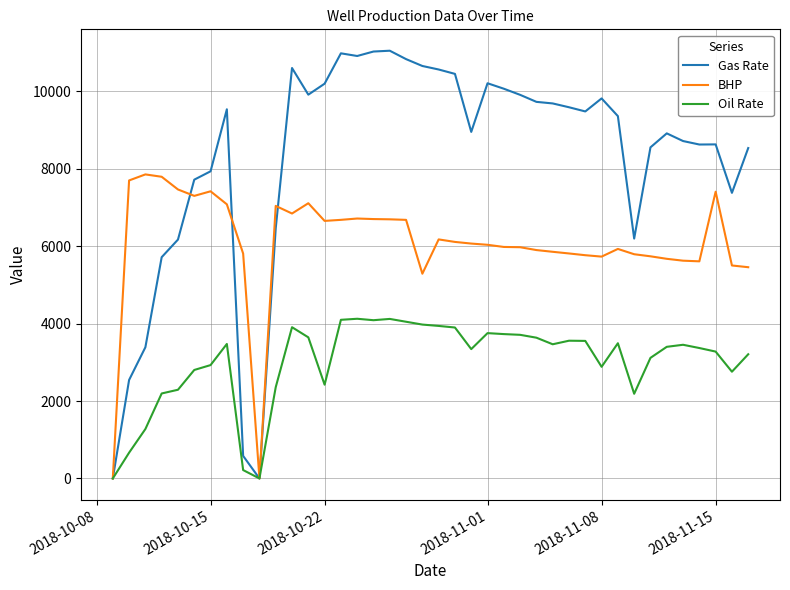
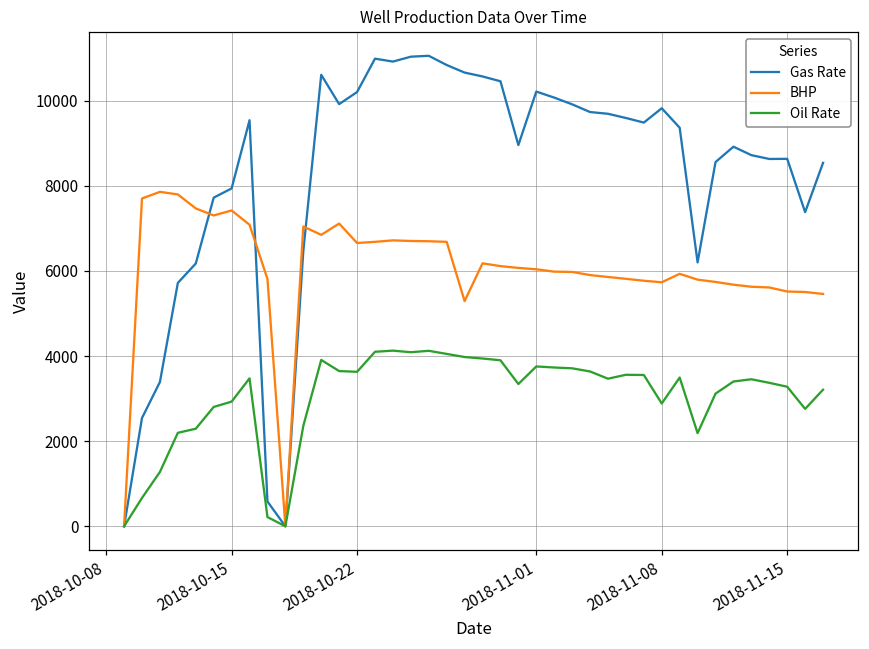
  {
    "Gas Rate": {
      "2018-10-15": 7900,
      "2018-10-22": 10200,
      "2018-11-01": 10200,
      "2018-11-08": 9800,
      "2018-11-15": 8600
    },
    "BHP": {
      "2018-10-15": 7400,
      "2018-10-22": 6700,
      "2018-11-01": 6000,
      "2018-11-08": 5700,
-     "2018-11-15": 7400
+     "2018-11-15": 5500
    },
    "Oil Rate": {
      "2018-10-15": 2900,
-     "2018-10-22": 2400,
+     "2018-10-22": 3600,
      "2018-11-01": 3800,
      "2018-11-08": 2900,
      "2018-11-15": 3300
    }
  }
